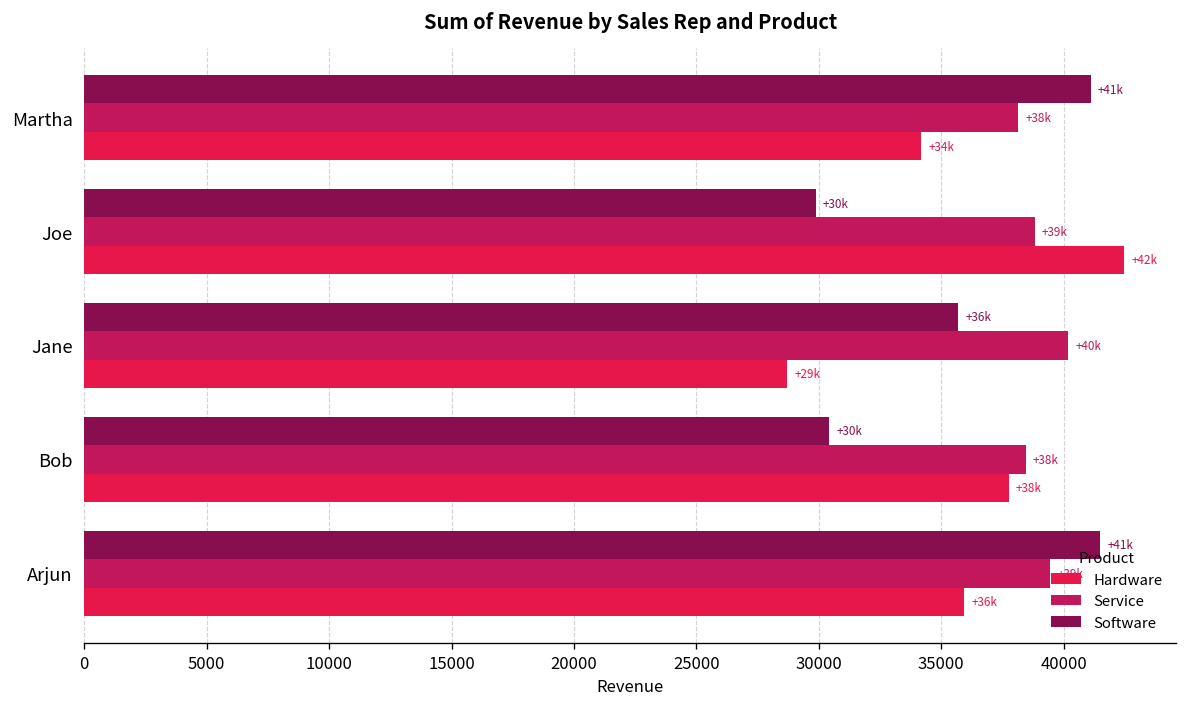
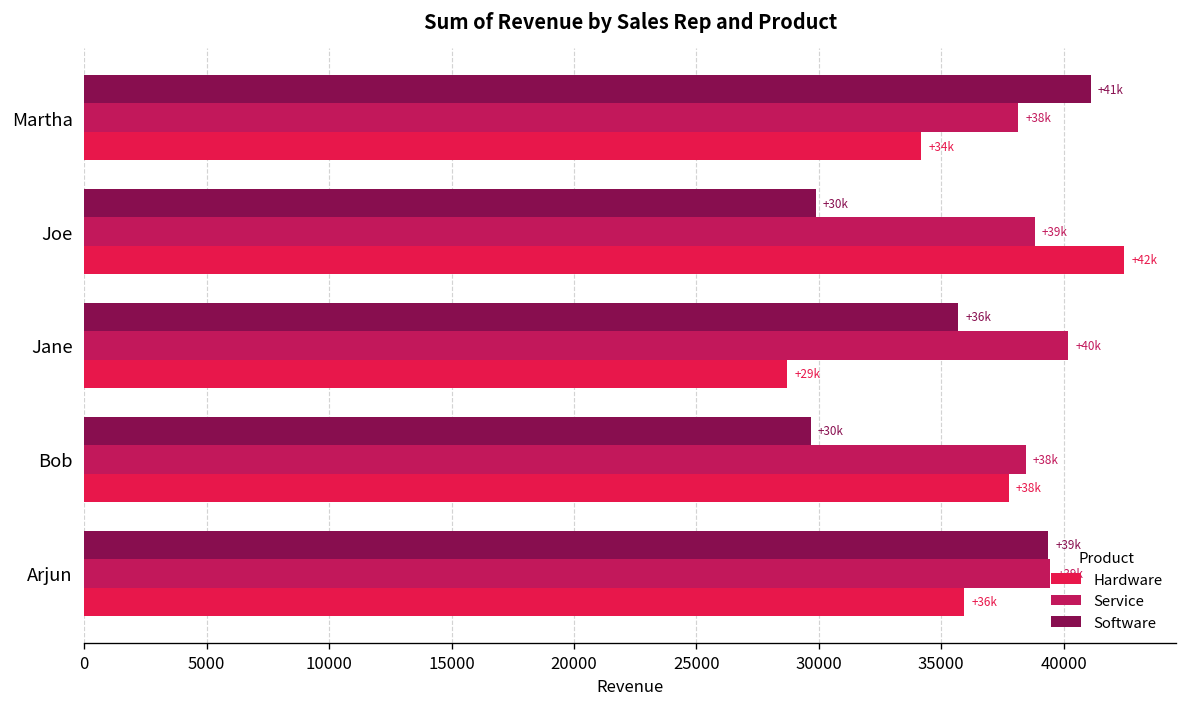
  {
    "Software": {
      "Martha": "+41k",
      "Joe": "+30k",
      "Jane": "+36k",
-     "Bob": "30400",
-     "Arjun": "+41k"
+     "Bob": "29700",
+     "Arjun": "+39k"
    }
  }
